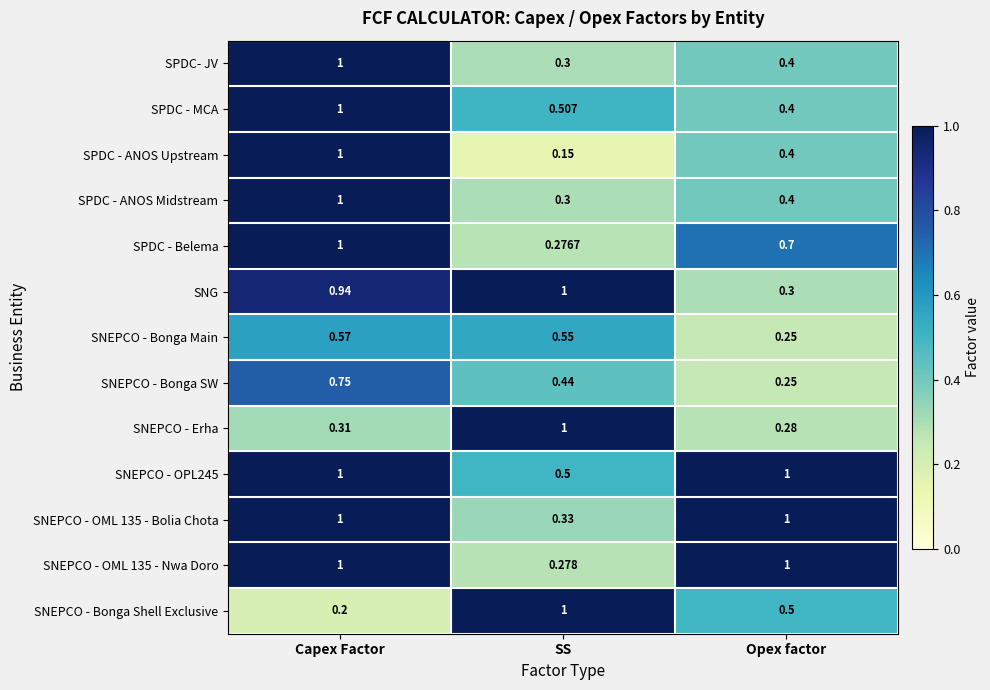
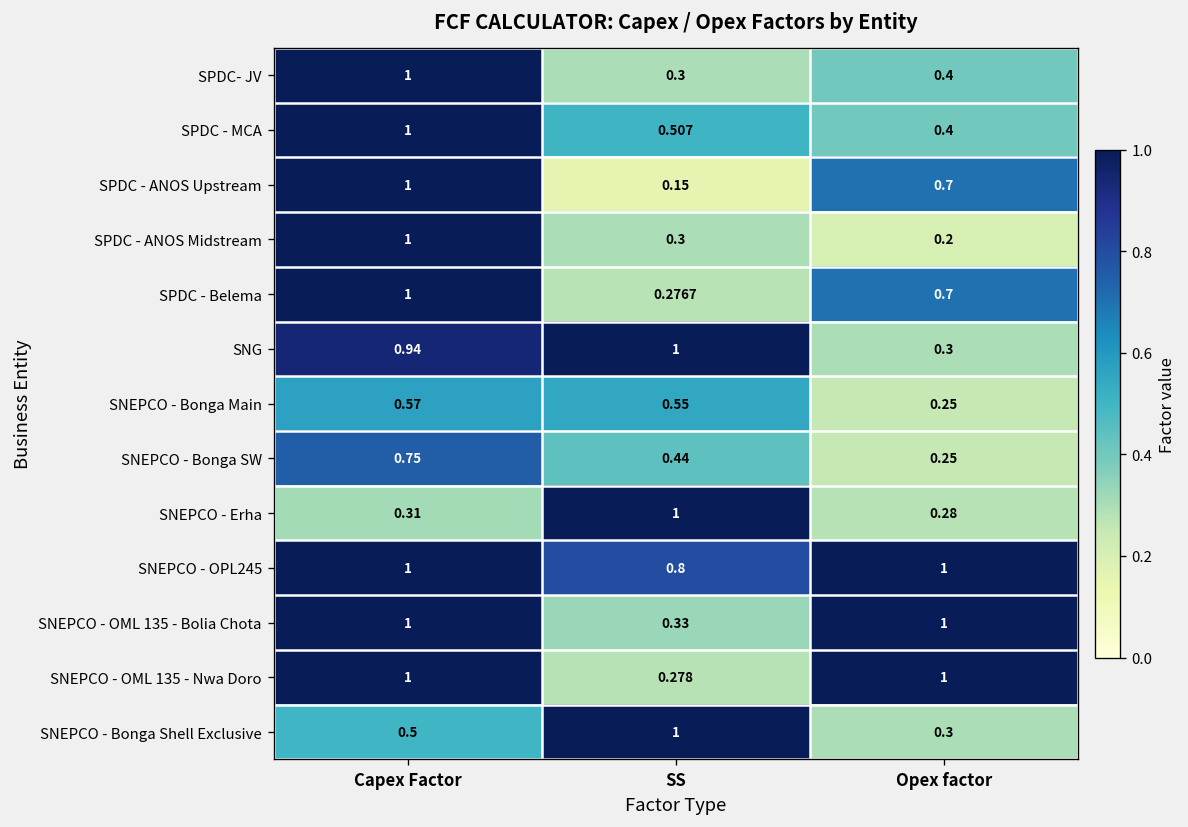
  {
    "SPDC- JV": {
      "Capex Factor": 1,
      "SS": 0.3,
      "Opex factor": 0.4
    },
    "SPDC - MCA": {
      "Capex Factor": 1,
      "SS": 0.507,
      "Opex factor": 0.4
    },
    "SPDC - ANOS Upstream": {
      "Capex Factor": 1,
      "SS": 0.15,
-     "Opex factor": 0.4
+     "Opex factor": 0.7
    },
    "SPDC - ANOS Midstream": {
      "Capex Factor": 1,
      "SS": 0.3,
-     "Opex factor": 0.4
+     "Opex factor": 0.2
    },
    "SPDC - Belema": {
      "Capex Factor": 1,
      "SS": 0.2767,
      "Opex factor": 0.7
    },
    "SNG": {
      "Capex Factor": 0.94,
      "SS": 1,
      "Opex factor": 0.3
    },
    "SNEPCO - Bonga Main": {
      "Capex Factor": 0.57,
      "SS": 0.55,
      "Opex factor": 0.25
    },
    "SNEPCO - Bonga SW": {
      "Capex Factor": 0.75,
      "SS": 0.44,
      "Opex factor": 0.25
    },
    "SNEPCO - Erha": {
      "Capex Factor": 0.31,
      "SS": 1,
      "Opex factor": 0.28
    },
    "SNEPCO - OPL245": {
      "Capex Factor": 1,
-     "SS": 0.5,
+     "SS": 0.8,
      "Opex factor": 1
    },
    "SNEPCO - OML 135 - Bolia Chota": {
      "Capex Factor": 1,
      "SS": 0.33,
      "Opex factor": 1
    },
    "SNEPCO - OML 135 - Nwa Doro": {
      "Capex Factor": 1,
      "SS": 0.278,
      "Opex factor": 1
    },
    "SNEPCO - Bonga Shell Exclusive": {
-     "Capex Factor": 0.2,
+     "Capex Factor": 0.5,
      "SS": 1,
-     "Opex factor": 0.5
+     "Opex factor": 0.3
    }
  }
